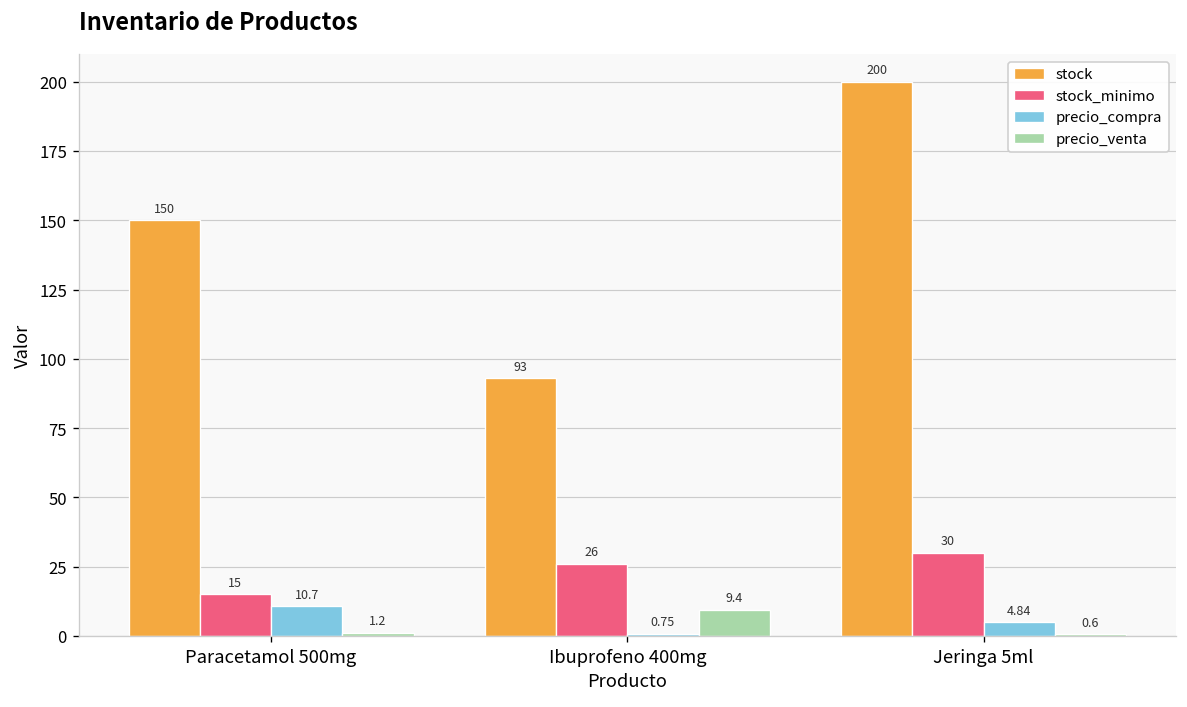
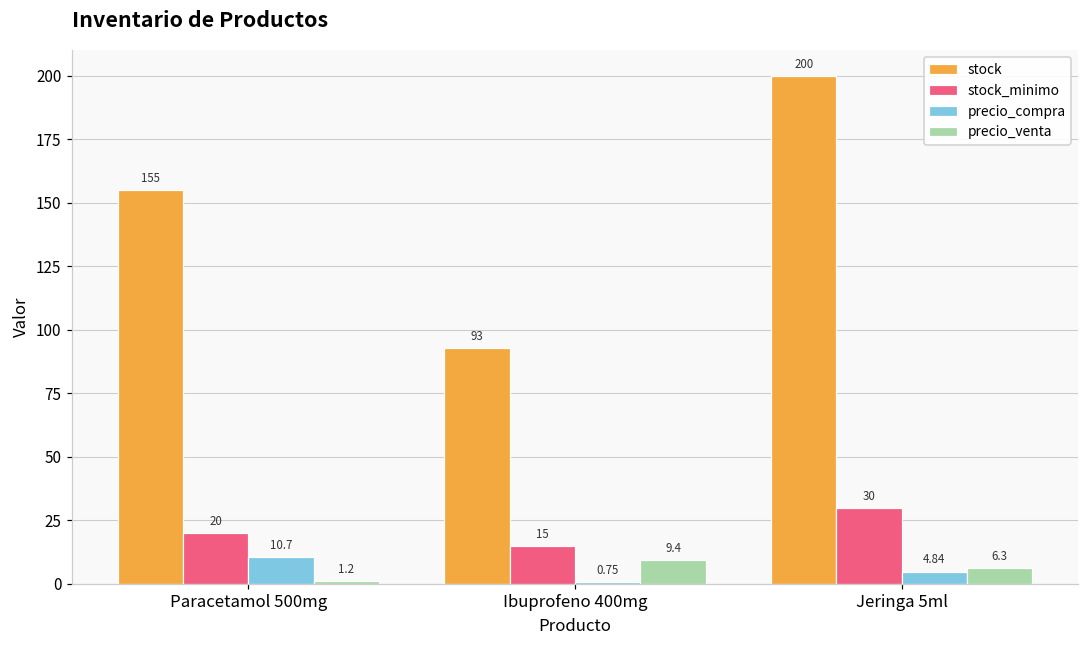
  {
    "stock": {
-     "Paracetamol 500mg": 150,
+     "Paracetamol 500mg": 155,
      "Ibuprofeno 400mg": 93,
      "Jeringa 5ml": 200
    },
    "stock_minimo": {
-     "Paracetamol 500mg": 15,
-     "Ibuprofeno 400mg": 26,
+     "Paracetamol 500mg": 20,
+     "Ibuprofeno 400mg": 15,
      "Jeringa 5ml": 30
    },
    "precio_compra": {
      "Paracetamol 500mg": 10.7,
      "Ibuprofeno 400mg": 0.75,
      "Jeringa 5ml": 4.84
    },
    "precio_venta": {
      "Paracetamol 500mg": 1.2,
      "Ibuprofeno 400mg": 9.4,
-     "Jeringa 5ml": 0.6
+     "Jeringa 5ml": 6.3
    }
  }
